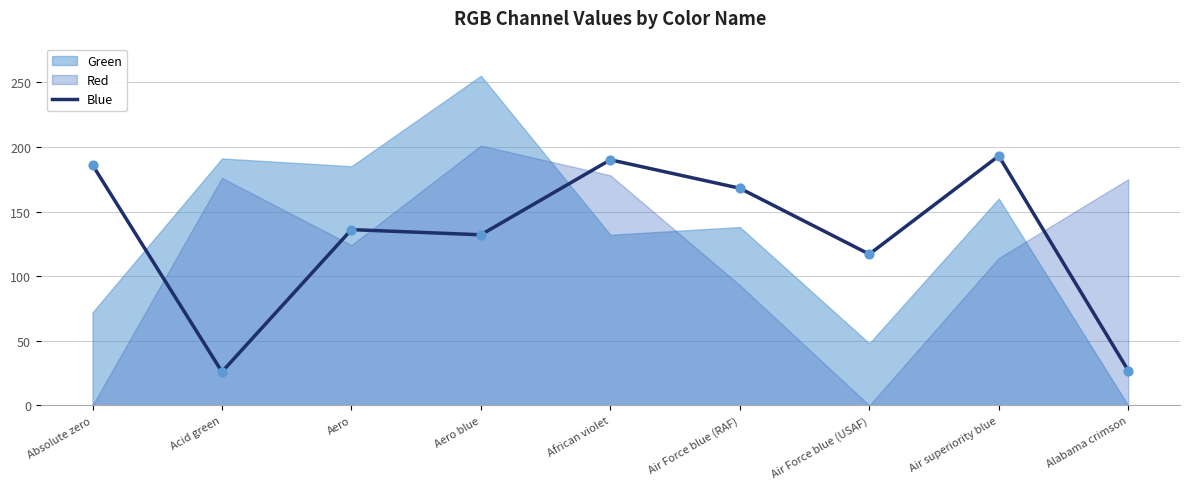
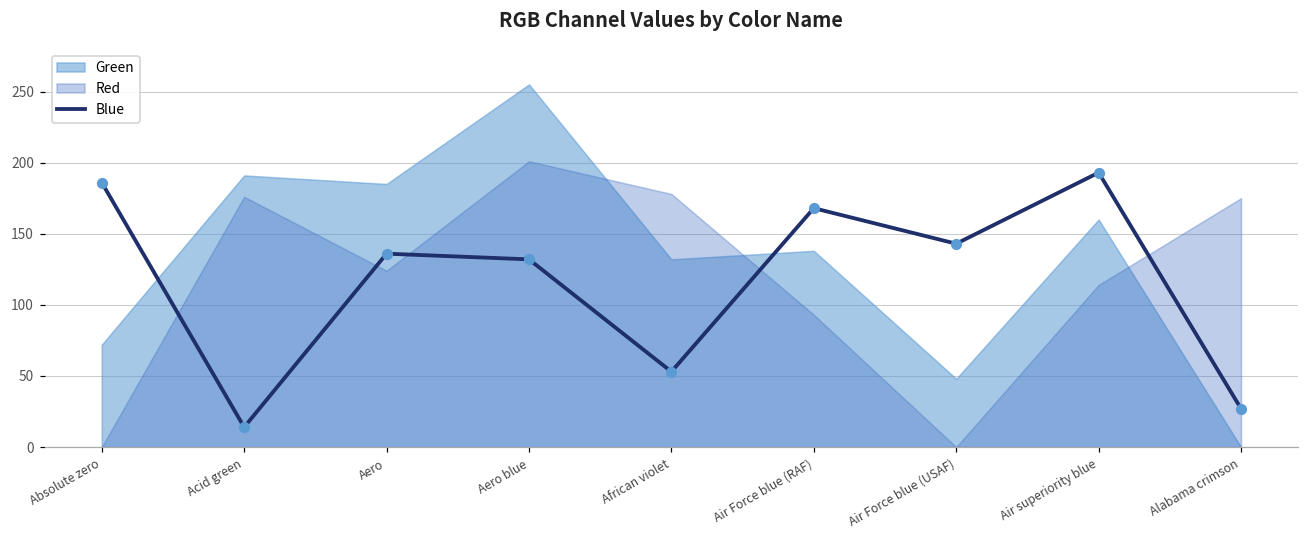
  {
    "Blue": {
      "Absolute zero": 186,
-     "Acid green": 26,
+     "Acid green": 14,
      "Aero": 136,
      "Aero blue": 132,
-     "African violet": 190,
+     "African violet": 53,
      "Air Force blue (RAF)": 168,
-     "Air Force blue (USAF)": 117,
+     "Air Force blue (USAF)": 143,
      "Air superiority blue": 193,
      "Alabama crimson": 27
    }
  }
